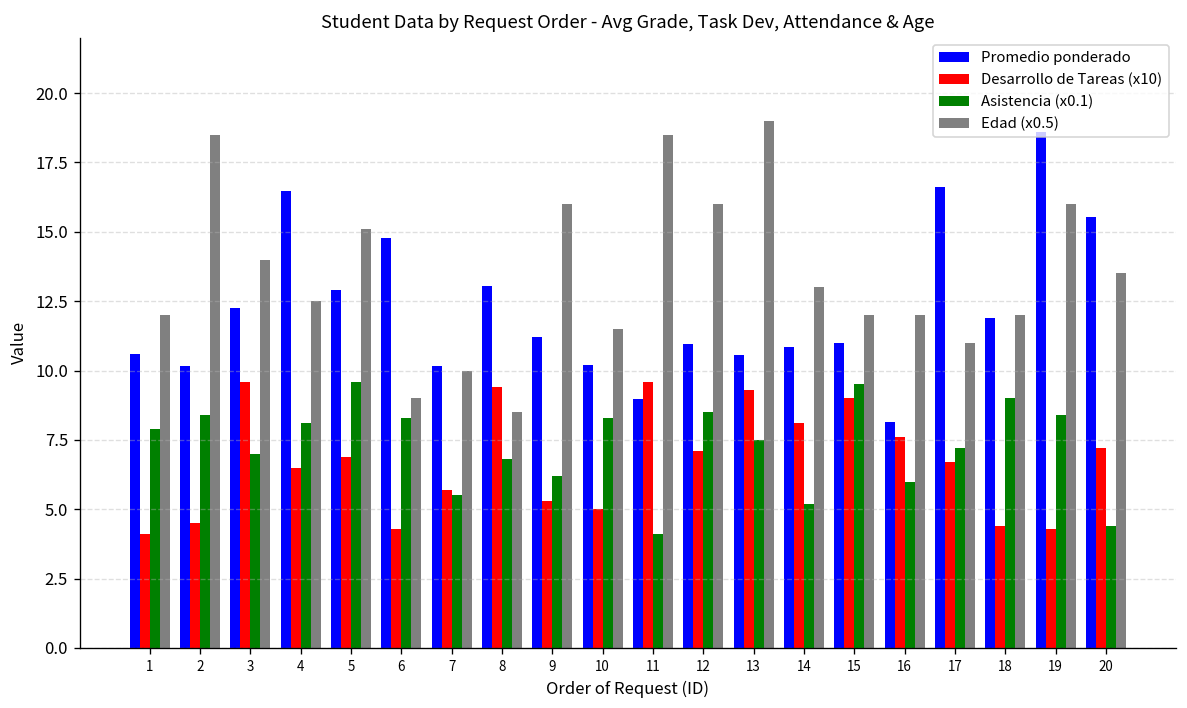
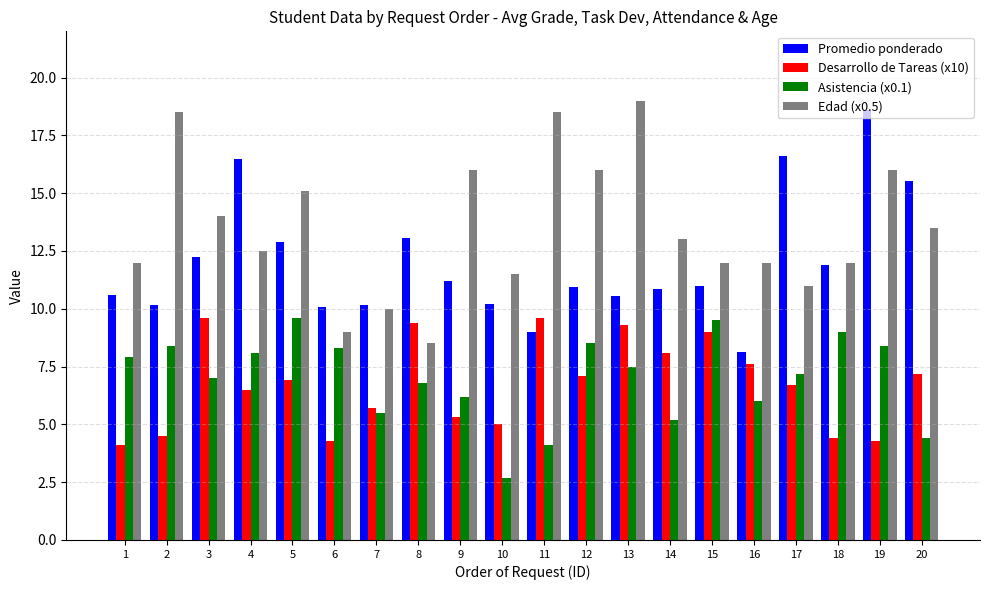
  {
    "Promedio ponderado": {
      "1": 10.6,
      "2": 10.2,
      "3": 12.3,
      "4": 16.5,
      "5": 12.9,
-     "6": 14.8,
+     "6": 10.1,
      "7": 10.2,
      "8": 13.1,
      "9": 11.2,
      "10": 10.2,
      "11": 9.0,
      "12": 10.9,
      "13": 10.6,
      "14": 10.8,
      "15": 11.0,
      "16": 8.1,
      "17": 16.6,
      "18": 11.9,
      "20": 15.5
    },
    "Desarrollo de Tareas (x10)": {
      "1": 4.1,
      "2": 4.5,
      "3": 9.6,
      "4": 6.5,
      "5": 6.9,
      "6": 4.3,
      "7": 5.7,
      "8": 9.4,
      "9": 5.3,
      "10": 5.0,
      "11": 9.6,
      "12": 7.1,
      "13": 9.3,
      "14": 8.1,
      "15": 9.0,
      "16": 7.6,
      "17": 6.7,
      "18": 4.4,
      "19": 4.3,
      "20": 7.2
    },
    "Asistencia (x0.1)": {
      "1": 7.9,
      "2": 8.4,
      "3": 7.0,
      "4": 8.1,
      "5": 9.6,
      "6": 8.3,
      "7": 5.5,
      "8": 6.8,
      "9": 6.2,
-     "10": 8.3,
+     "10": 2.7,
      "11": 4.1,
      "12": 8.5,
      "13": 7.5,
      "14": 5.2,
      "15": 9.5,
      "16": 6.0,
      "17": 7.2,
      "18": 9.0,
      "19": 8.4,
      "20": 4.4
    },
    "Edad (x0.5)": {
      "1": 12.0,
      "2": 18.5,
      "3": 14.0,
      "4": 12.5,
      "5": 15.1,
      "6": 9.0,
      "7": 10.0,
      "8": 8.5,
      "9": 16.0,
      "10": 11.5,
      "11": 18.5,
      "12": 16.0,
      "13": 19.0,
      "14": 13.0,
      "15": 12.0,
      "16": 12.0,
      "17": 11.0,
      "18": 12.0,
      "19": 16.0,
      "20": 13.5
    }
  }
